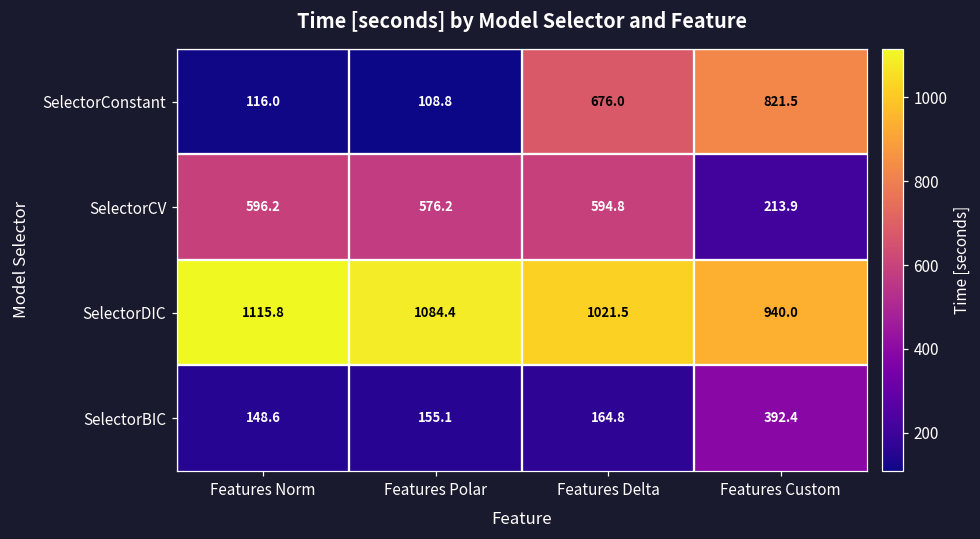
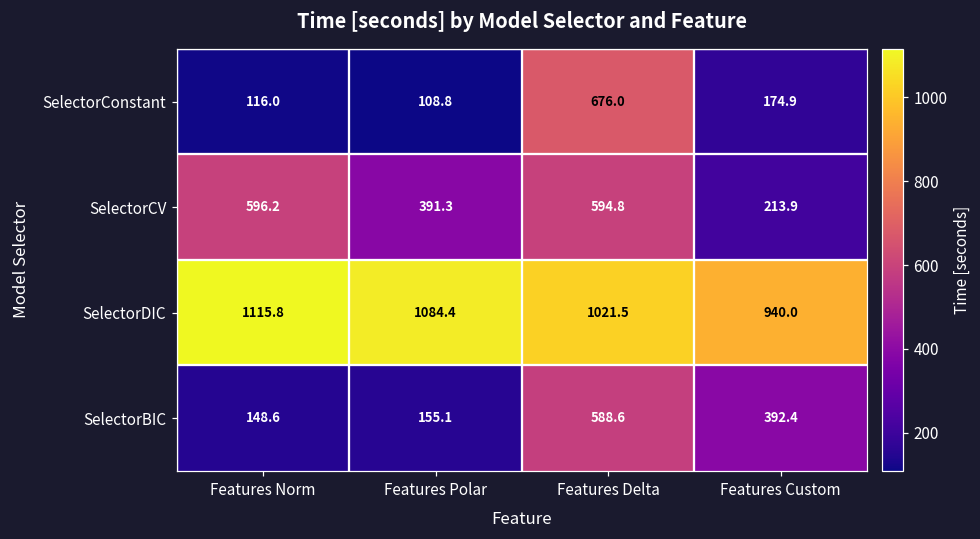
  {
    "SelectorConstant": {
      "Features Norm": 116.0,
      "Features Polar": 108.8,
      "Features Delta": 676.0,
-     "Features Custom": 821.5
+     "Features Custom": 174.9
    },
    "SelectorCV": {
      "Features Norm": 596.2,
-     "Features Polar": 576.2,
+     "Features Polar": 391.3,
      "Features Delta": 594.8,
      "Features Custom": 213.9
    },
    "SelectorDIC": {
      "Features Norm": 1115.8,
      "Features Polar": 1084.4,
      "Features Delta": 1021.5,
      "Features Custom": 940.0
    },
    "SelectorBIC": {
      "Features Norm": 148.6,
      "Features Polar": 155.1,
-     "Features Delta": 164.8,
+     "Features Delta": 588.6,
      "Features Custom": 392.4
    }
  }
